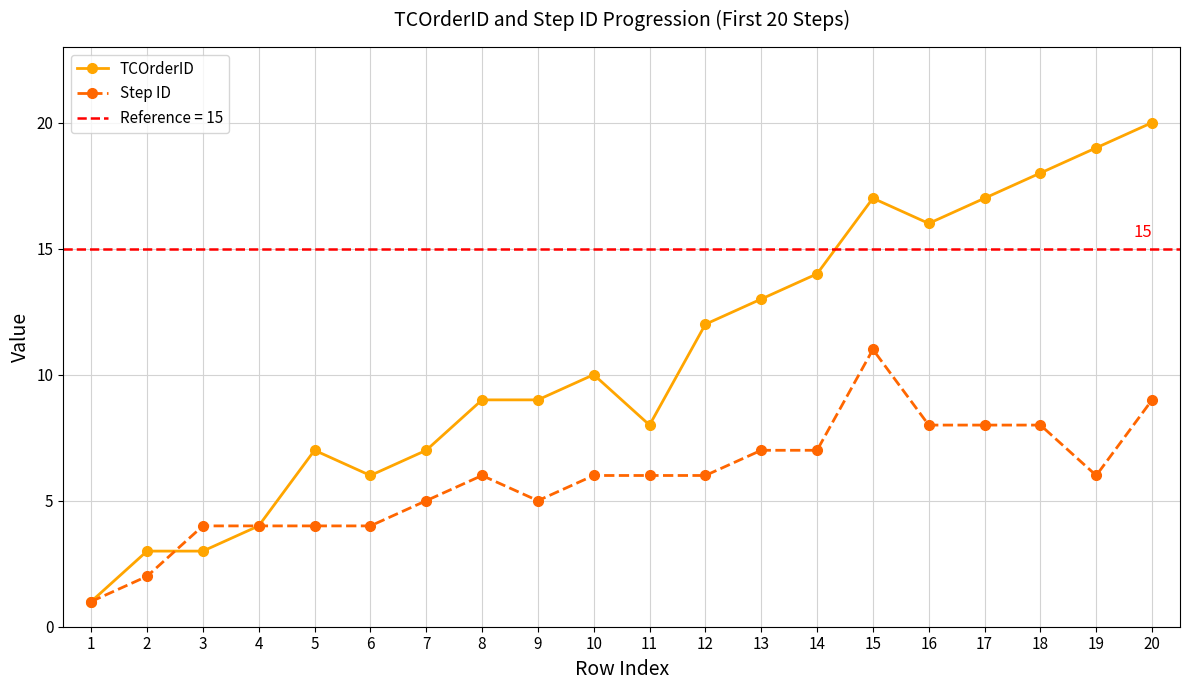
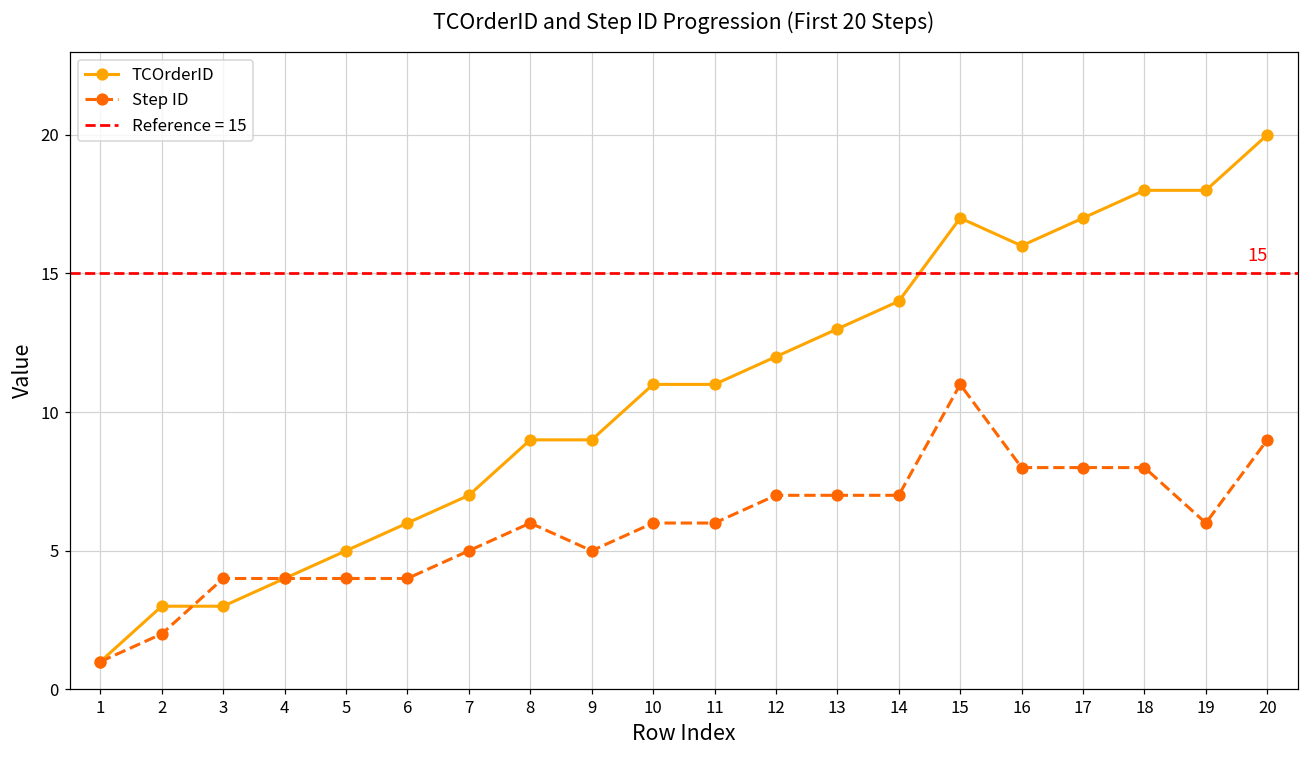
  {
    "TCOrderID": {
      "2": 3,
      "3": 3,
-     "5": 7,
+     "5": 5,
      "6": 6,
      "7": 7,
      "8": 9,
      "9": 9,
-     "10": 10,
-     "11": 8,
+     "10": 11,
+     "11": 11,
      "12": 12,
      "13": 13,
      "14": 14,
      "15": 17,
      "16": 16,
      "17": 17,
      "18": 18,
-     "19": 19,
+     "19": 18,
      "20": 20
    },
    "Step ID": {
      "2": 2,
      "3": 4,
      "5": 4,
      "6": 4,
      "7": 5,
      "8": 6,
      "9": 5,
      "10": 6,
      "11": 6,
-     "12": 6,
+     "12": 7,
      "13": 7,
      "14": 7,
      "15": 11,
      "16": 8,
      "17": 8,
      "18": 8,
      "19": 6,
      "20": 9
    }
  }
